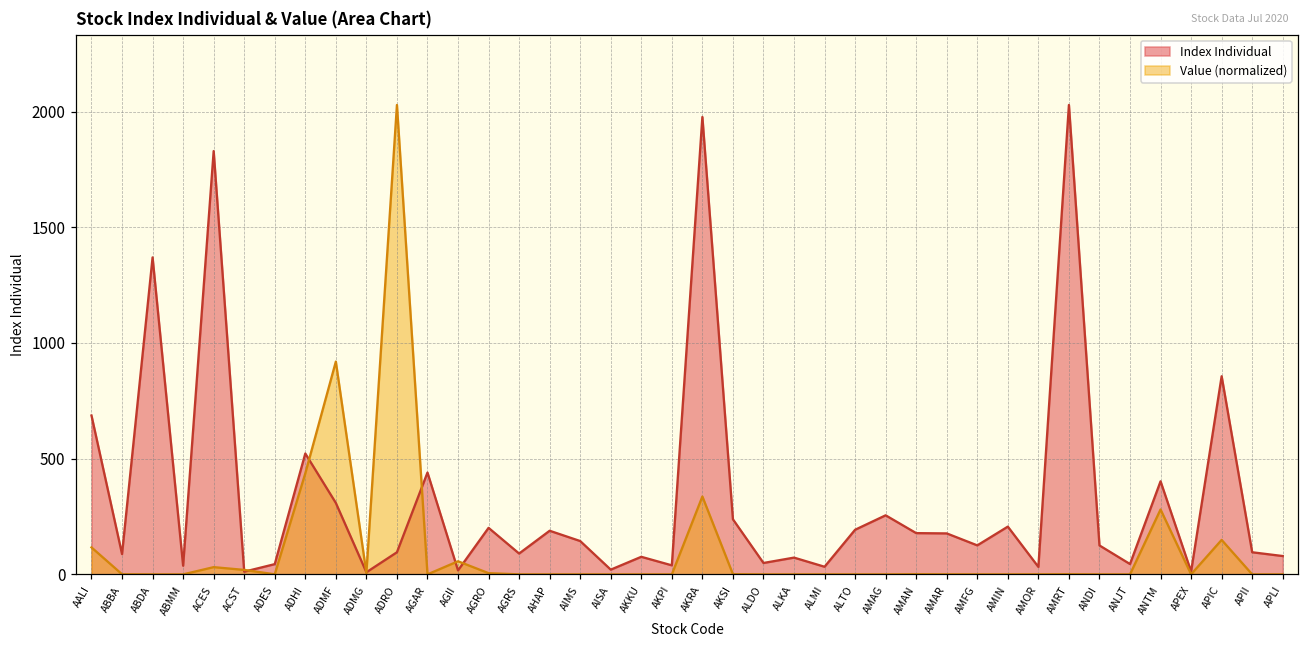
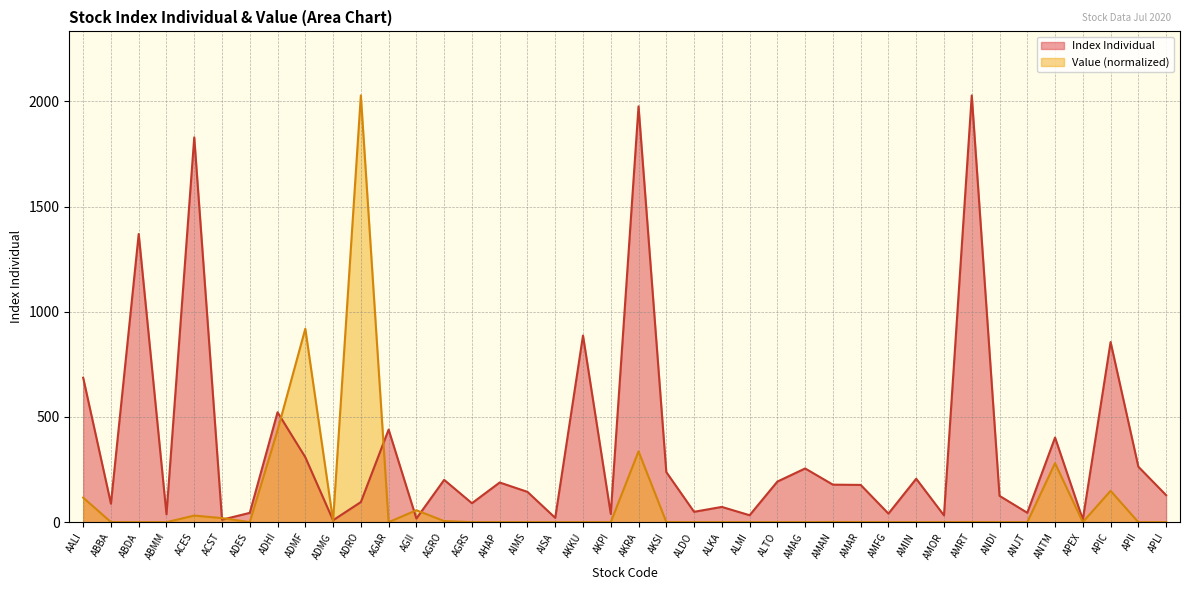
  {
    "Index Individual": {
      "AALI": 690,
      "ABBA": 90,
      "ABDA": 1370,
      "ABMM": 40,
      "ACES": 1830,
      "ADES": 40,
      "ADHI": 520,
      "ADMF": 310,
      "ADRO": 100,
      "AGAR": 440,
      "AGII": 20,
      "AGRO": 200,
      "AGRS": 90,
      "AHAP": 190,
      "AIMS": 140,
      "AISA": 20,
-     "AKKU": 80,
+     "AKKU": 890,
      "AKPI": 40,
      "AKRA": 1980,
      "AKSI": 240,
      "ALDO": 50,
      "ALKA": 70,
      "ALMI": 30,
      "ALTO": 190,
      "AMAG": 260,
      "AMAN": 180,
      "AMAR": 180,
-     "AMFG": 130,
+     "AMFG": 40,
      "AMIN": 210,
      "AMOR": 30,
      "AMRT": 2030,
      "ANDI": 130,
      "ANJT": 40,
      "ANTM": 400,
      "APIC": 860,
-     "APII": 100,
-     "APLI": 80
+     "APII": 260,
+     "APLI": 130
    },
    "Value (normalized)": {
      "AALI": 120,
      "ABBA": 0,
      "ABDA": 0,
      "ABMM": 0,
      "ACES": 30,
      "ADES": 0,
      "ADHI": 440,
      "ADMF": 920,
      "ADRO": 2030,
      "AGAR": 0,
      "AGII": 60,
      "AGRO": 10,
      "AGRS": 0,
      "AHAP": 0,
      "AIMS": 0,
      "AISA": 0,
      "AKKU": 0,
      "AKPI": 0,
      "AKRA": 340,
      "AKSI": 0,
      "ALDO": 0,
      "ALKA": 0,
      "ALMI": 0,
      "ALTO": 0,
      "AMAG": 0,
      "AMAN": 0,
      "AMAR": 0,
      "AMFG": 0,
      "AMIN": 0,
      "AMOR": 0,
      "AMRT": 0,
      "ANDI": 0,
      "ANJT": 0,
      "ANTM": 280,
      "APIC": 150,
      "APII": 0,
      "APLI": 0
    }
  }
